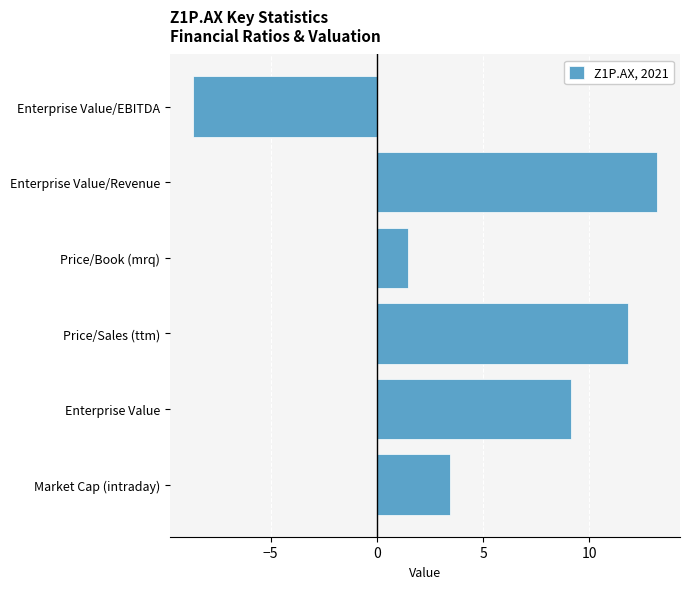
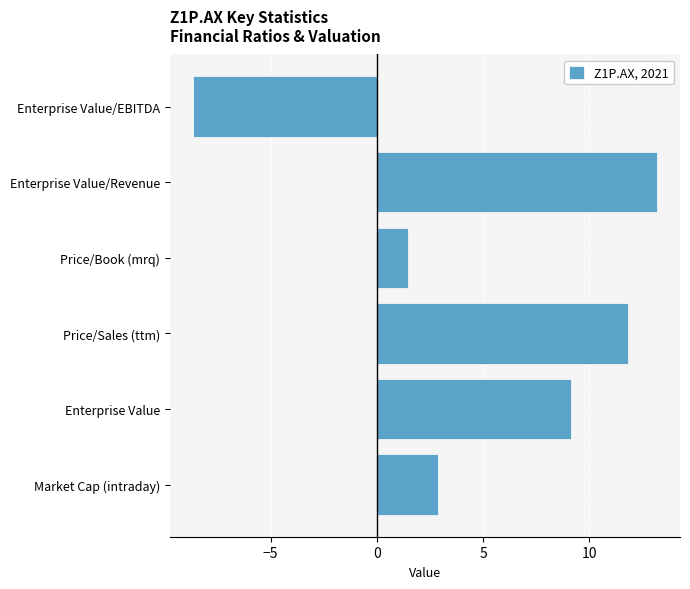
  {
    "Enterprise Value/EBITDA": -8.6,
    "Enterprise Value/Revenue": 13.2,
    "Price/Book (mrq)": 1.5,
    "Price/Sales (ttm)": 11.8,
    "Enterprise Value": 9.1,
-   "Market Cap (intraday)": 3.4
+   "Market Cap (intraday)": 2.9
  }
